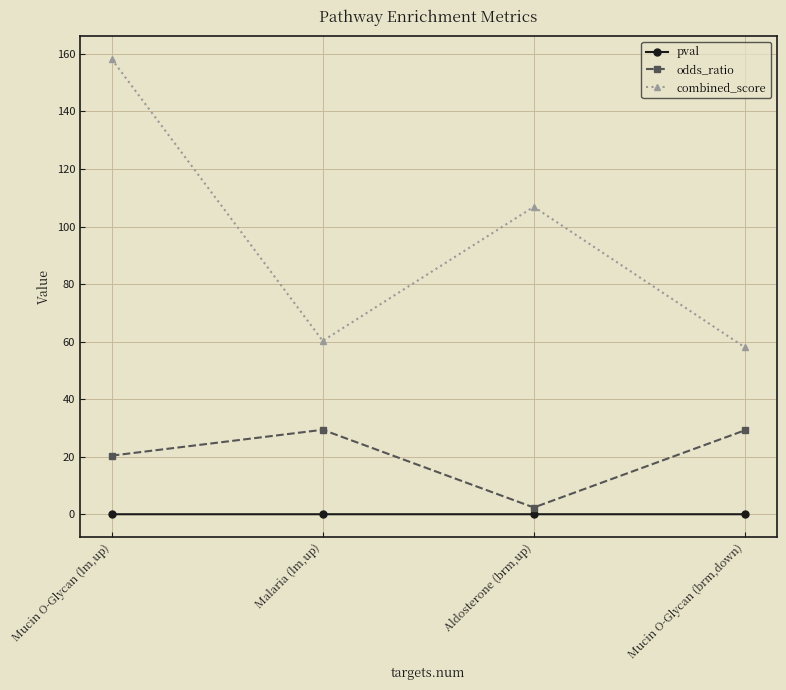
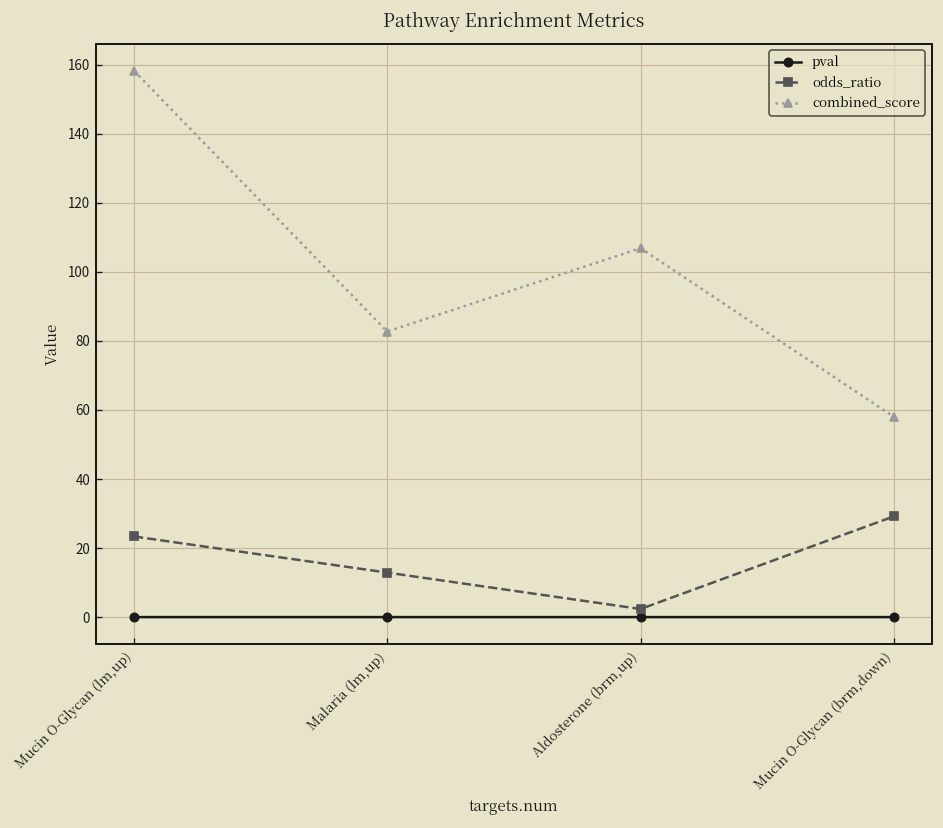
  {
    "pval": {
      "Mucin O-Glycan (lm,up)": 0,
      "Malaria (lm,up)": 0,
      "Aldosterone (brm,up)": 0,
      "Mucin O-Glycan (brm,down)": 0
    },
    "odds_ratio": {
-     "Mucin O-Glycan (lm,up)": 20,
-     "Malaria (lm,up)": 29,
+     "Mucin O-Glycan (lm,up)": 23,
+     "Malaria (lm,up)": 13,
      "Aldosterone (brm,up)": 2,
      "Mucin O-Glycan (brm,down)": 29
    },
    "combined_score": {
      "Mucin O-Glycan (lm,up)": 158,
-     "Malaria (lm,up)": 60,
+     "Malaria (lm,up)": 83,
      "Aldosterone (brm,up)": 107,
      "Mucin O-Glycan (brm,down)": 58
    }
  }
